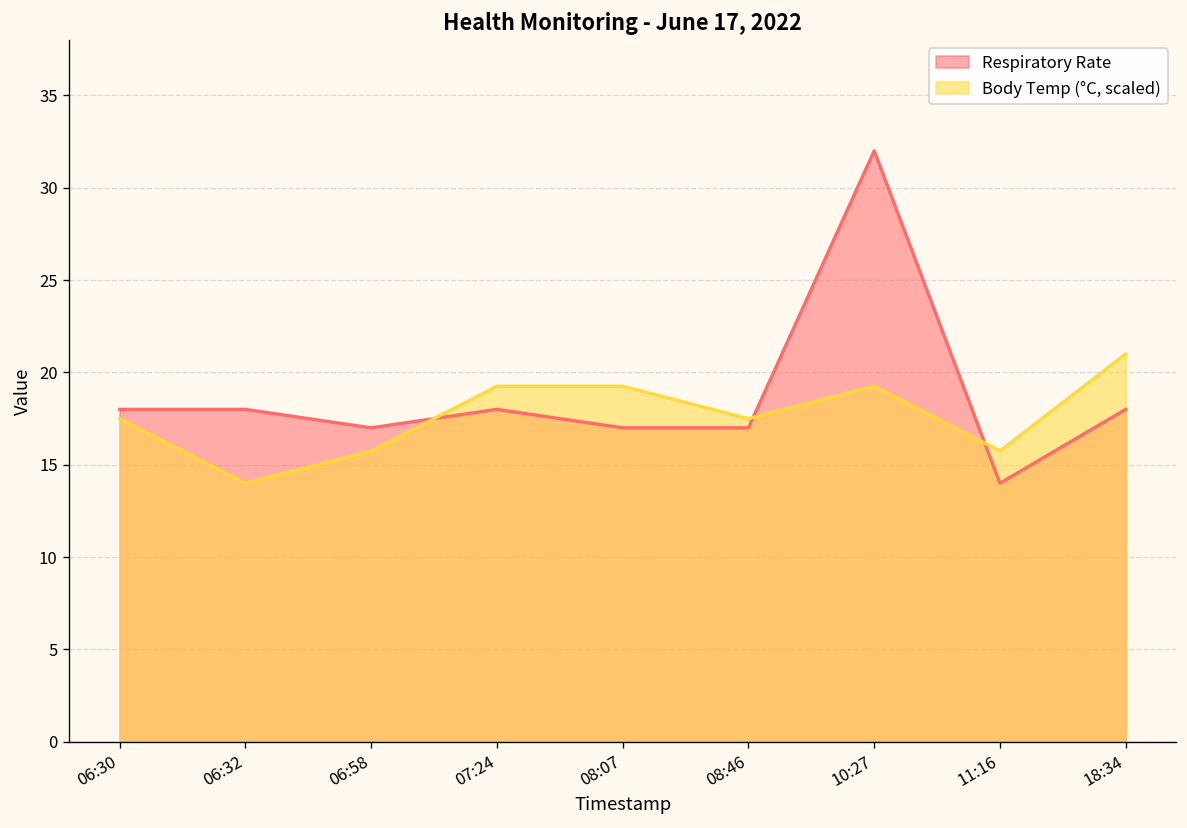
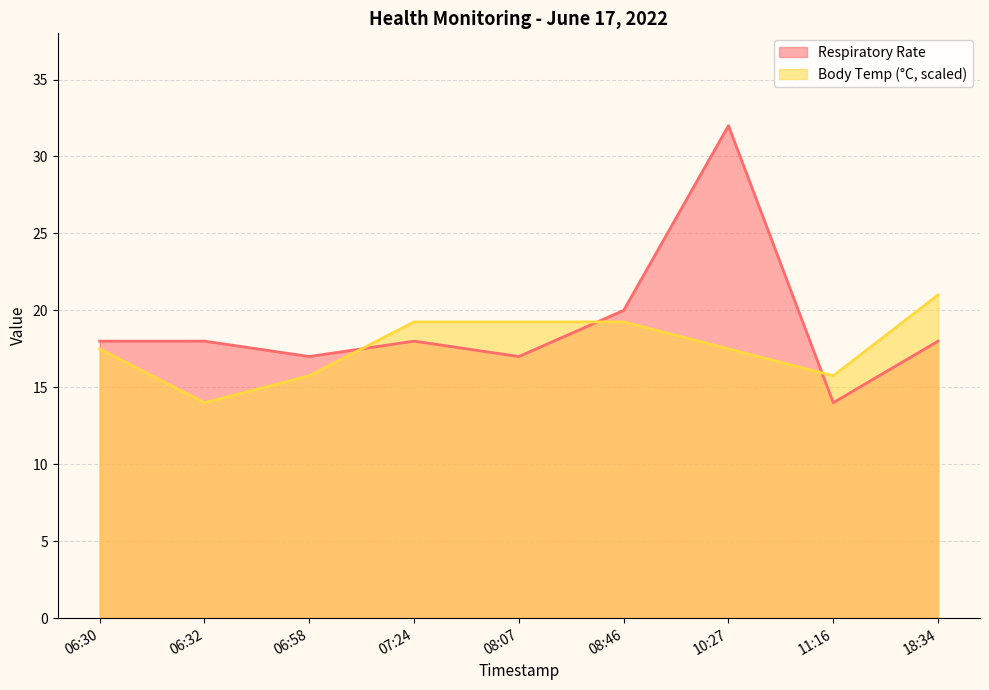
  {
    "Respiratory Rate": {
      "06:30": 18,
      "06:32": 18,
      "06:58": 17,
      "07:24": 18,
      "08:07": 17,
-     "08:46": 17,
+     "08:46": 20,
      "10:27": 32,
      "11:16": 14,
      "18:34": 18
    },
    "Body Temp (°C, scaled)": {
      "06:30": 17.5,
      "06:32": 14.0,
      "06:58": 15.7,
      "07:24": 19.3,
      "08:07": 19.3,
-     "08:46": 17.5,
-     "10:27": 19.3,
+     "08:46": 19.3,
+     "10:27": 17.5,
      "11:16": 15.7,
      "18:34": 21.0
    }
  }
